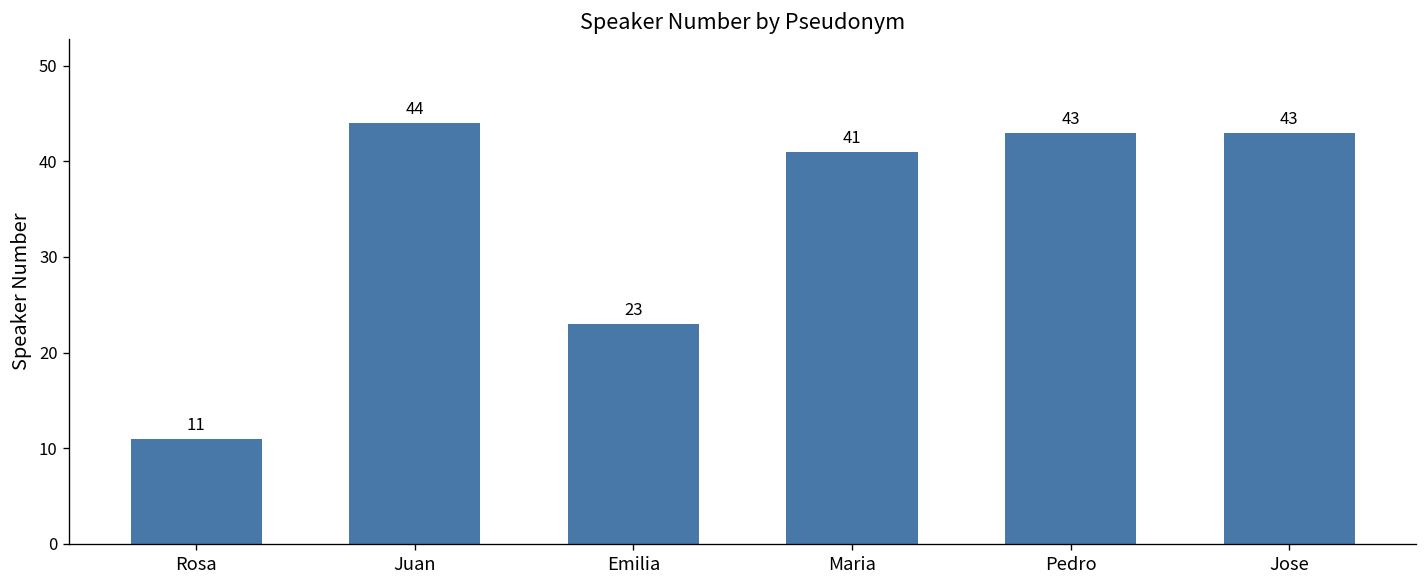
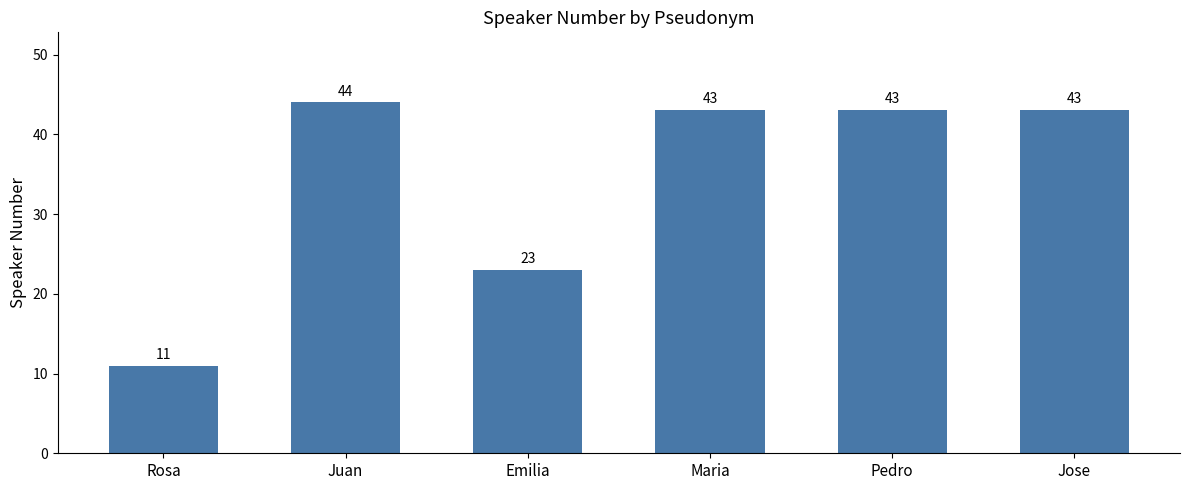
  {
    "Rosa": 11,
    "Juan": 44,
    "Emilia": 23,
-   "Maria": 41,
+   "Maria": 43,
    "Pedro": 43,
    "Jose": 43
  }
